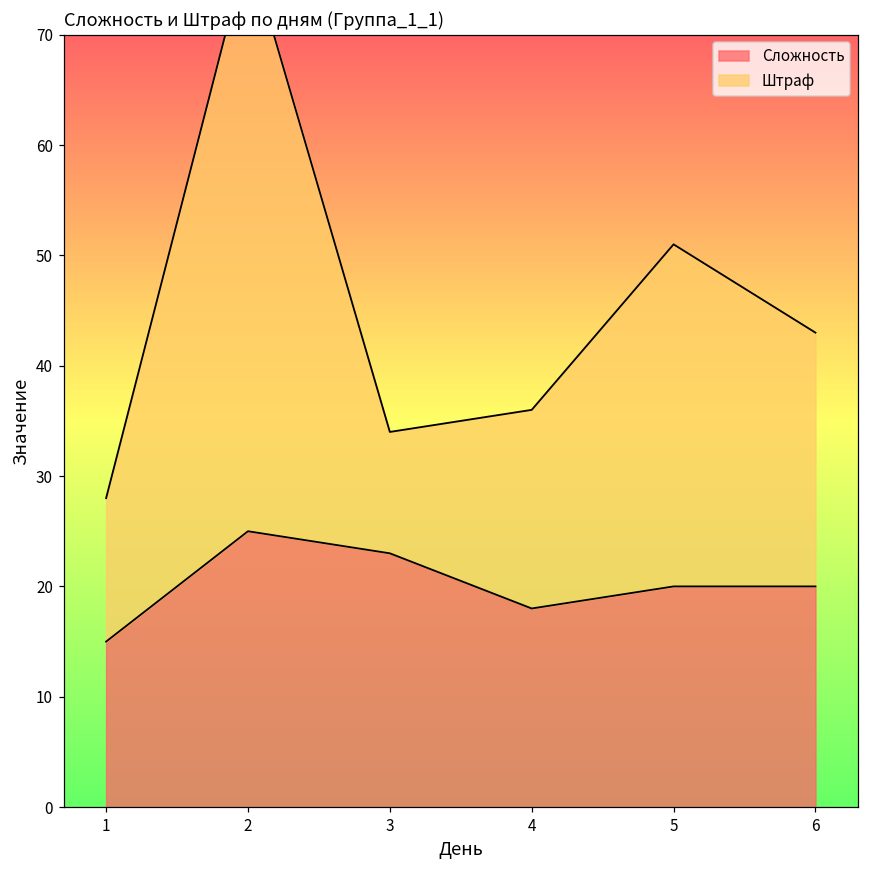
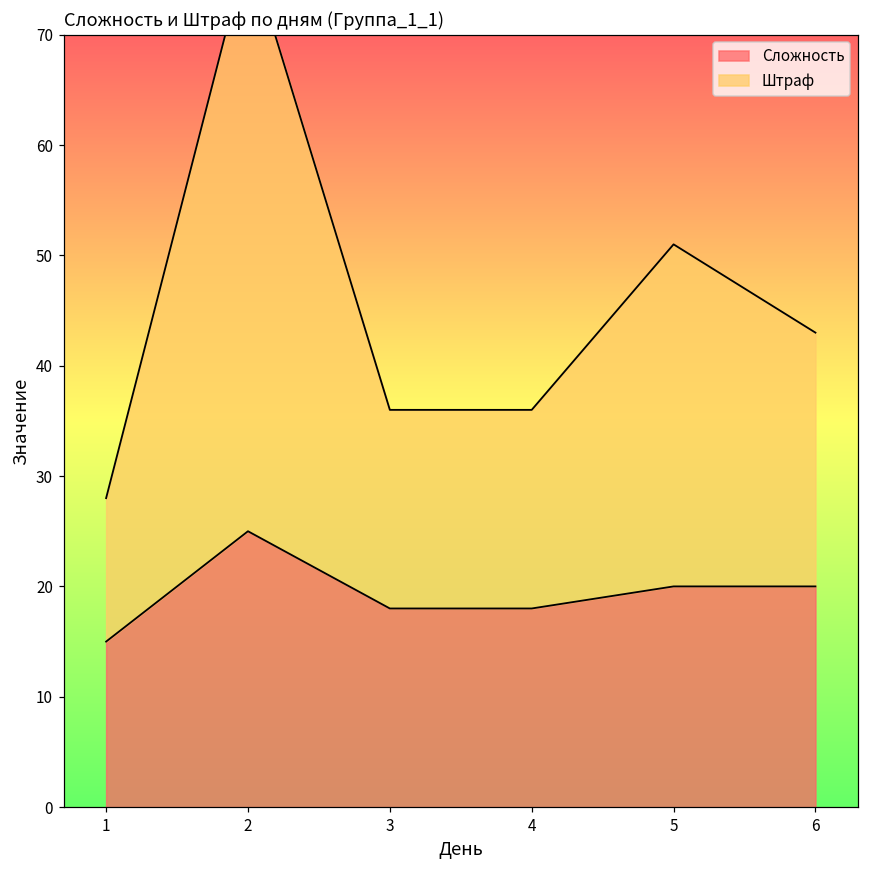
  {
    "Сложность": {
      "1": 15,
      "2": 25,
-     "3": 23,
+     "3": 18,
      "4": 18,
      "5": 20,
      "6": 20
    },
    "Штраф": {
      "1": 13,
-     "3": 11,
+     "3": 18,
      "4": 18,
      "5": 31,
      "6": 23
    }
  }
